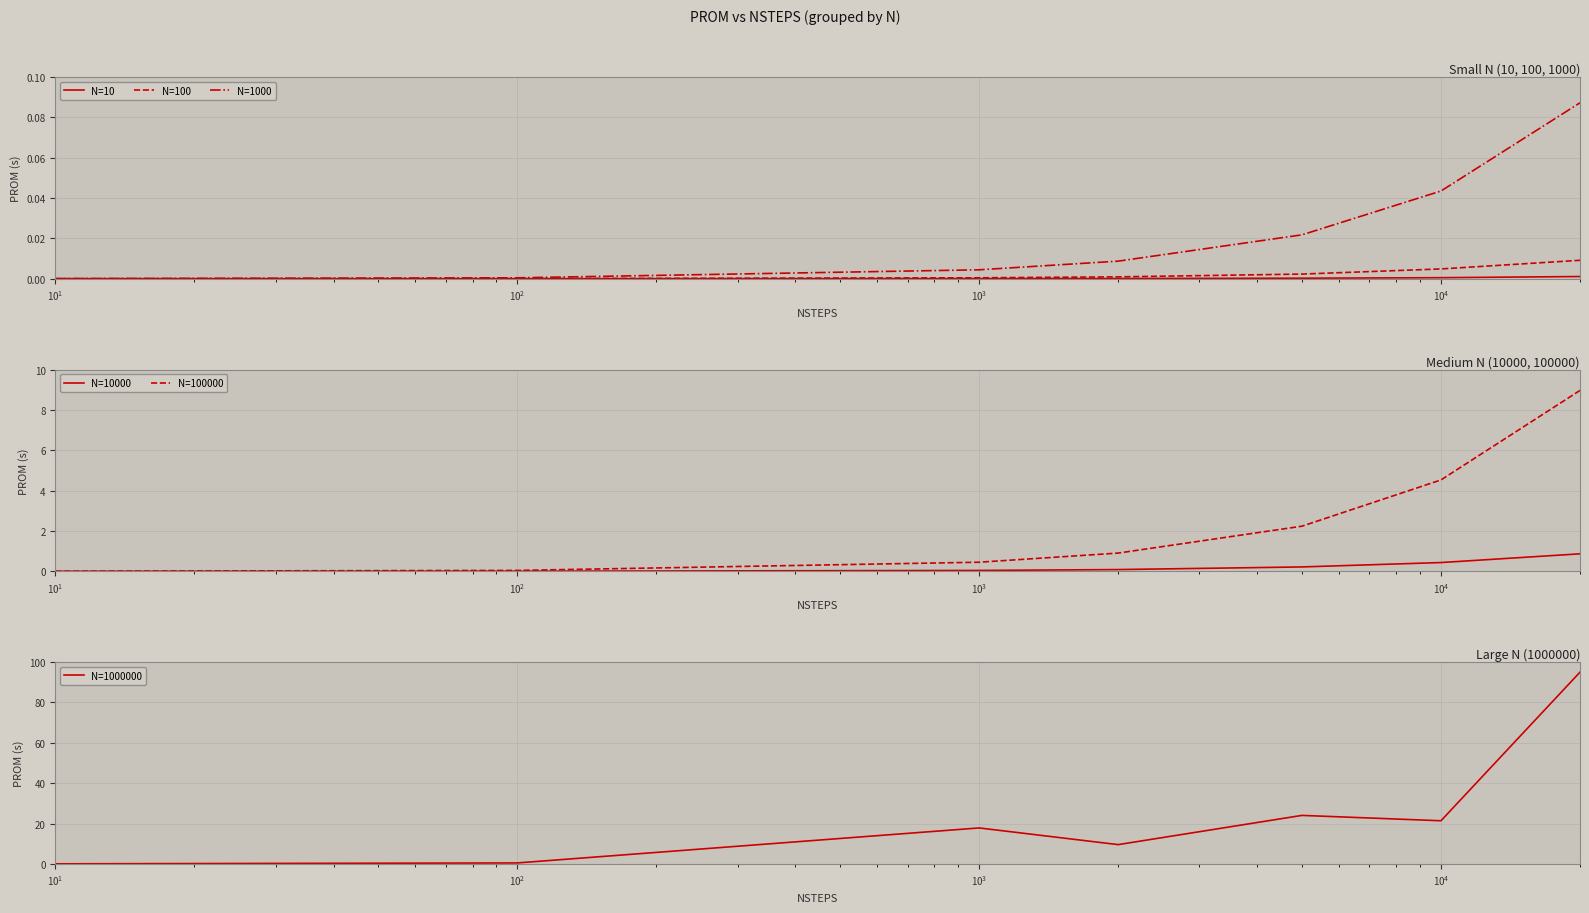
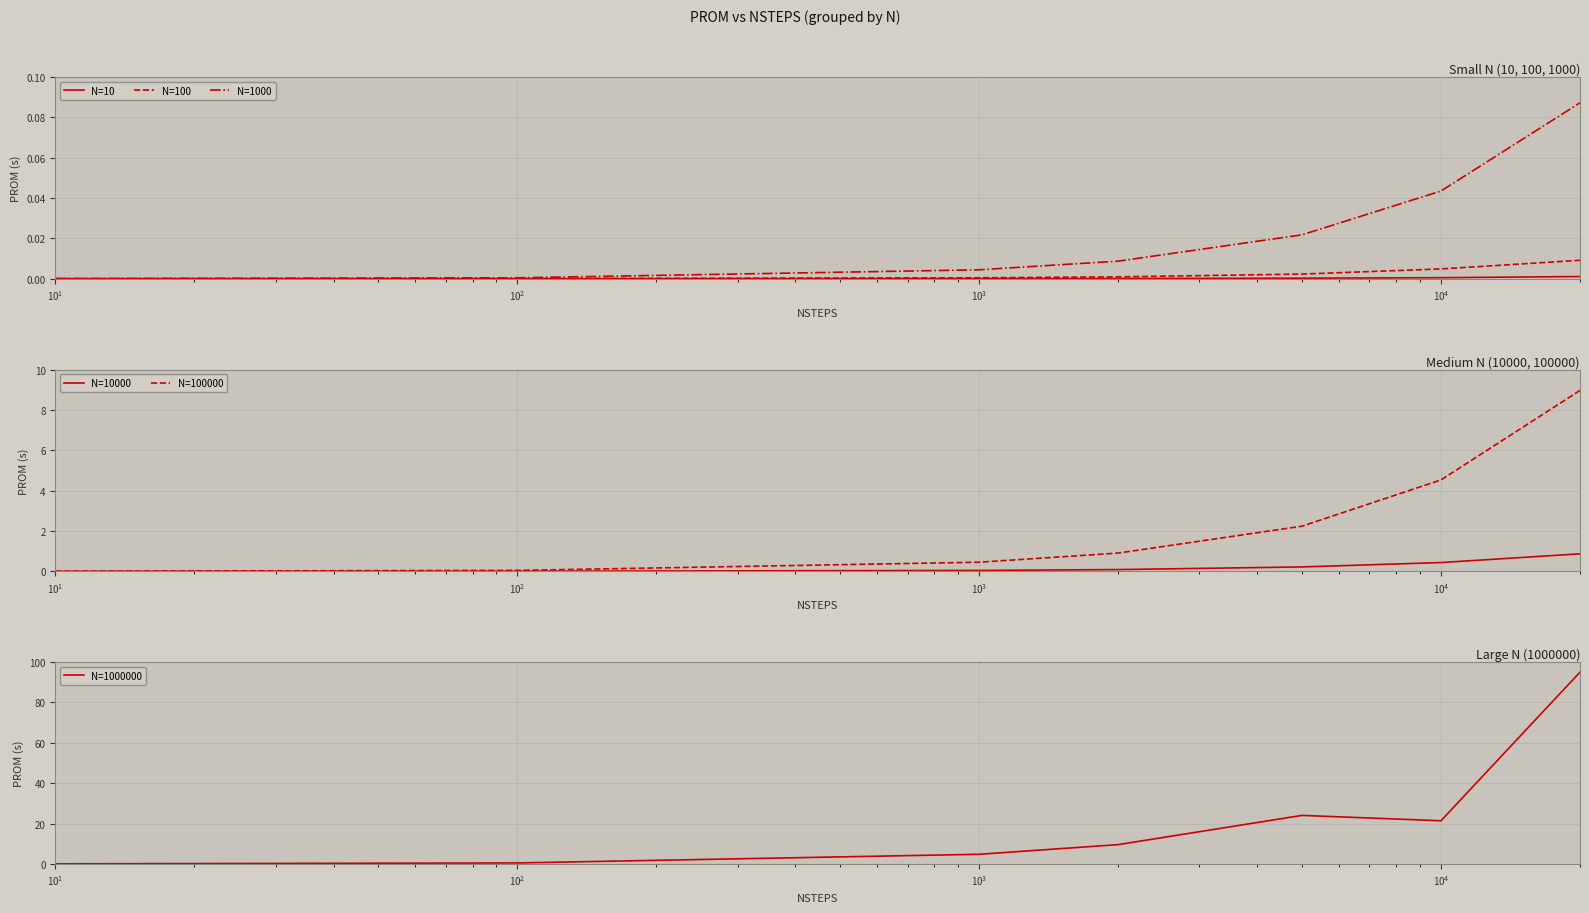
  {
    "Large N (1000000)": {
      "10^1": 0,
      "10^2": 0,
-     "10^3": 18,
+     "10^3": 5,
      "10^4": 21
    }
  }
